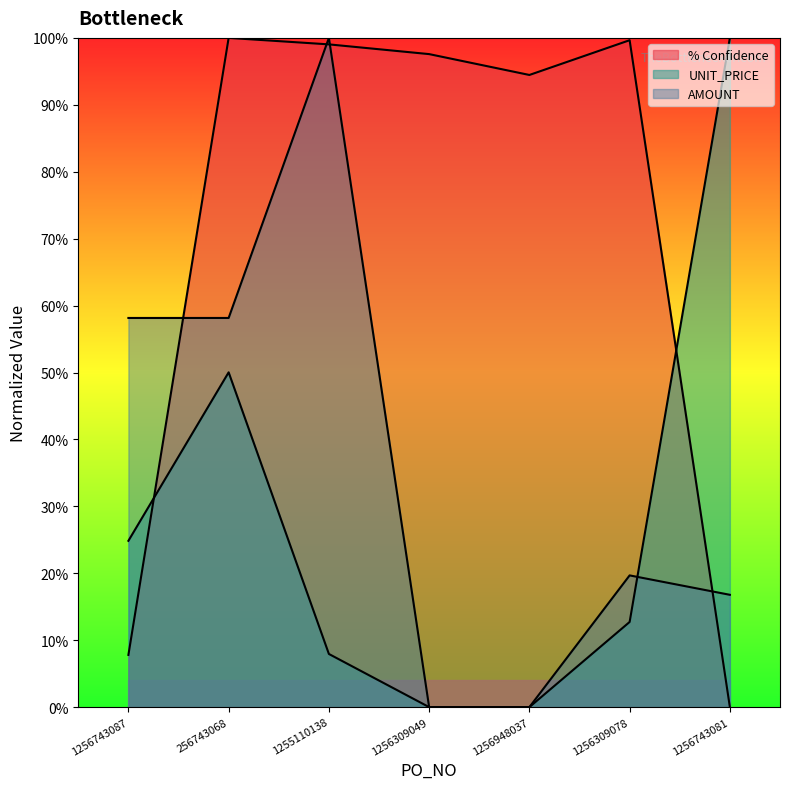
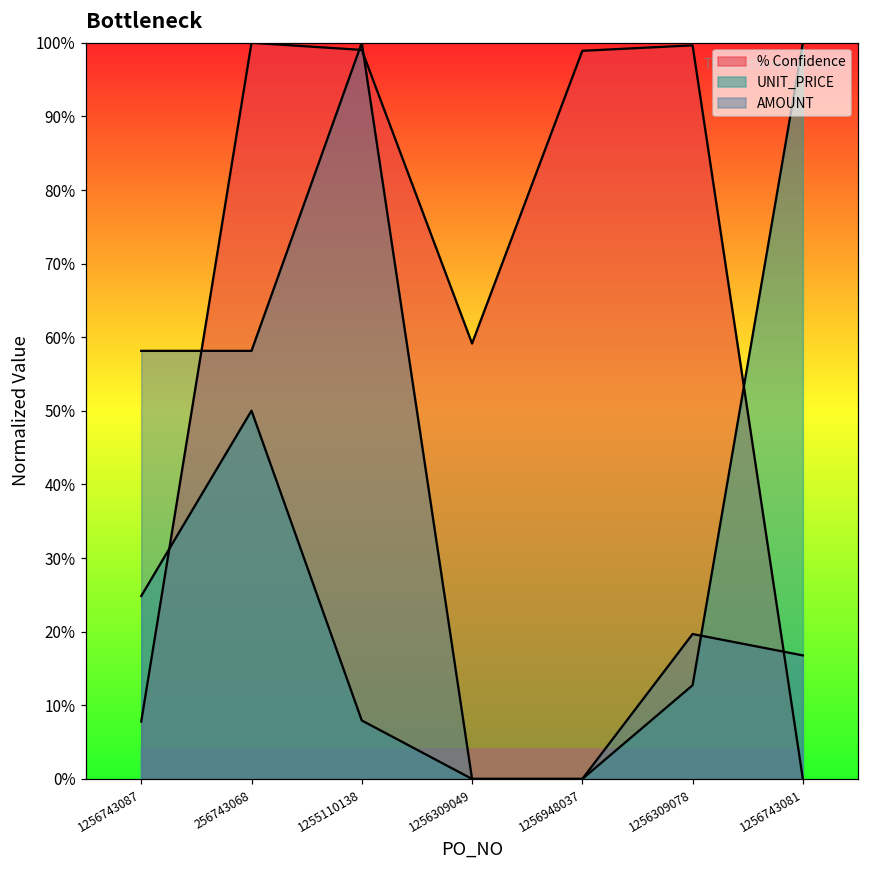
  {
    "% Confidence": {
      "1256743087": "8%",
      "256743068": "100%",
      "1255110138": "99%",
-     "1256309049": "98%",
-     "1256948037": "94%",
+     "1256309049": "59%",
+     "1256948037": "99%",
      "1256309078": "100%",
      "1256743081": "0%"
    }
  }
